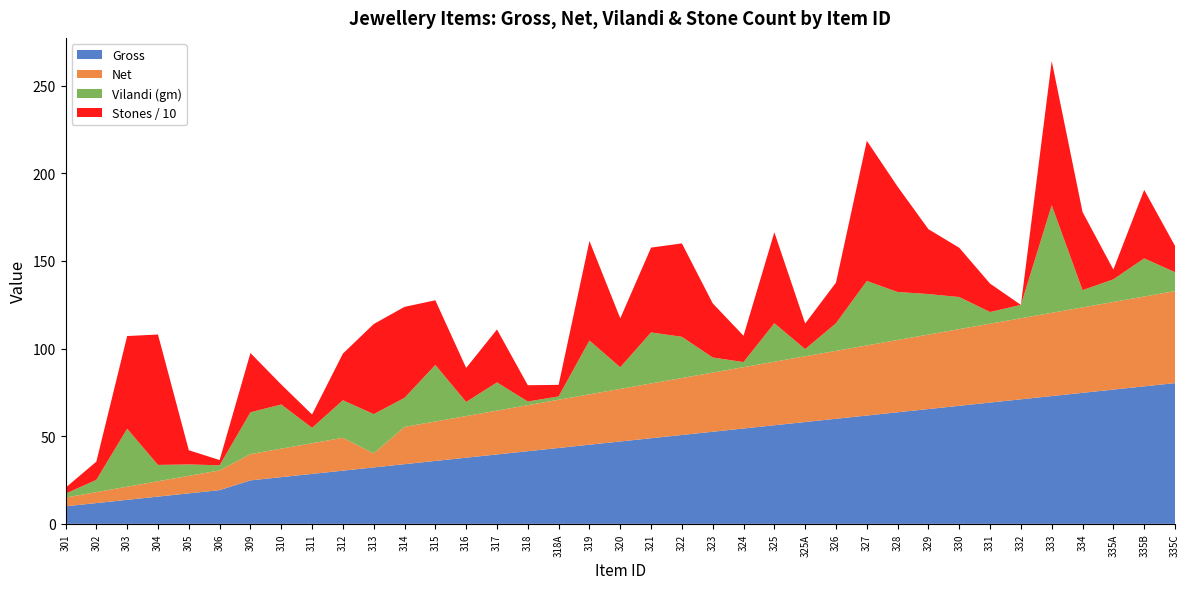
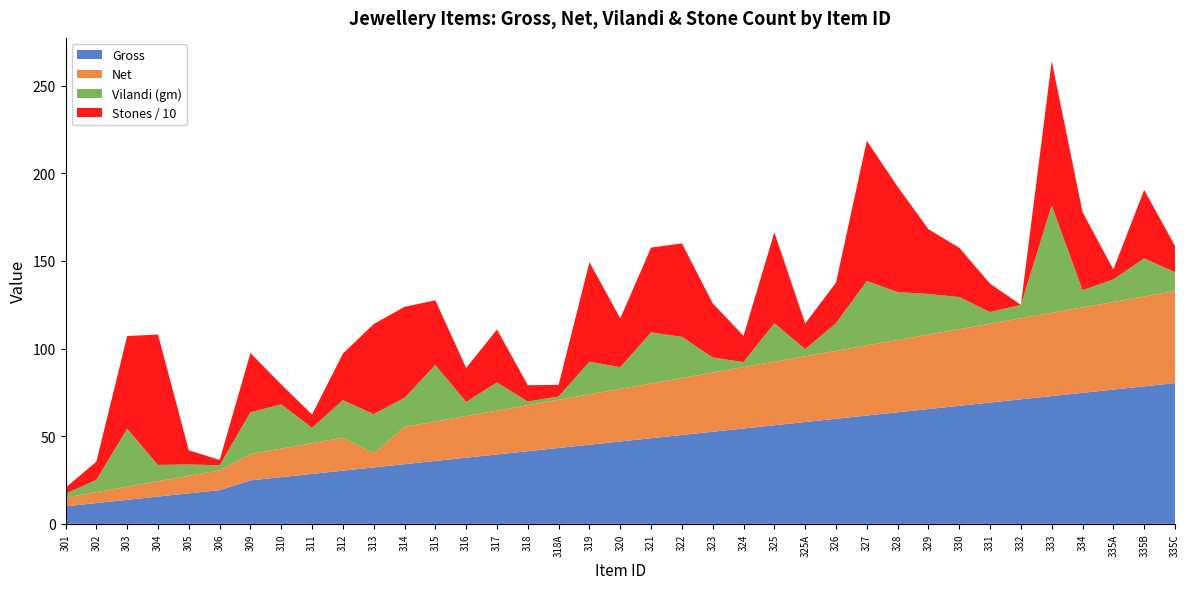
  {
    "Gross": {
      "301": 10,
      "302": 12,
      "303": 14,
      "304": 16,
      "305": 17,
      "306": 19,
      "309": 25,
      "310": 27,
      "311": 29,
      "312": 30,
      "313": 32,
      "314": 34,
      "315": 36,
      "316": 38,
      "317": 40,
      "318": 41,
      "318A": 43,
      "319": 45,
      "320": 47,
      "321": 49,
      "322": 51,
      "323": 53,
      "324": 54,
      "325": 56,
      "325A": 58,
      "326": 60,
      "327": 62,
      "328": 64,
      "329": 66,
      "330": 67,
      "331": 69,
      "332": 71,
      "333": 73,
      "334": 75,
      "335A": 77,
      "335B": 78,
      "335C": 80
    },
    "Net": {
      "301": 5,
      "302": 6,
      "303": 8,
      "304": 9,
      "305": 10,
      "306": 11,
      "309": 15,
      "310": 16,
      "311": 18,
      "312": 19,
      "313": 8,
      "314": 21,
      "315": 23,
      "316": 24,
      "317": 25,
      "318": 26,
      "318A": 28,
      "319": 29,
      "320": 30,
      "321": 31,
      "322": 33,
      "323": 34,
      "324": 35,
      "325": 36,
      "325A": 37,
      "326": 39,
      "327": 40,
      "328": 41,
      "329": 43,
      "330": 44,
      "331": 45,
      "332": 46,
      "333": 48,
      "334": 49,
      "335A": 50,
      "335B": 51,
      "335C": 53
    },
    "Vilandi (gm)": {
      "301": 2,
      "302": 7,
      "303": 33,
      "304": 9,
      "305": 7,
      "306": 3,
      "309": 24,
      "310": 25,
      "311": 9,
      "312": 21,
      "313": 22,
      "314": 17,
      "315": 32,
      "316": 8,
      "317": 16,
      "318": 2,
      "318A": 2,
-     "319": 31,
+     "319": 19,
      "320": 12,
      "321": 29,
      "322": 24,
      "323": 9,
      "324": 3,
      "325": 22,
      "325A": 4,
      "326": 16,
      "327": 37,
      "328": 27,
      "329": 23,
      "330": 18,
      "331": 7,
      "333": 61,
      "334": 10,
      "335A": 13,
      "335B": 22,
      "335C": 11
    },
    "Stones / 10": {
      "301": 3,
      "302": 10,
      "303": 53,
      "304": 74,
      "305": 8,
      "306": 3,
      "309": 34,
      "310": 11,
      "311": 8,
      "312": 27,
      "313": 51,
      "314": 52,
      "315": 37,
      "316": 19,
      "317": 30,
      "318": 9,
      "318A": 7,
      "319": 57,
      "320": 28,
      "321": 48,
      "322": 53,
      "323": 31,
      "324": 15,
      "325": 52,
      "325A": 15,
      "326": 23,
      "327": 80,
      "328": 60,
      "329": 37,
      "330": 28,
      "331": 16,
      "333": 82,
      "334": 45,
      "335A": 6,
      "335B": 39,
      "335C": 15
    }
  }
